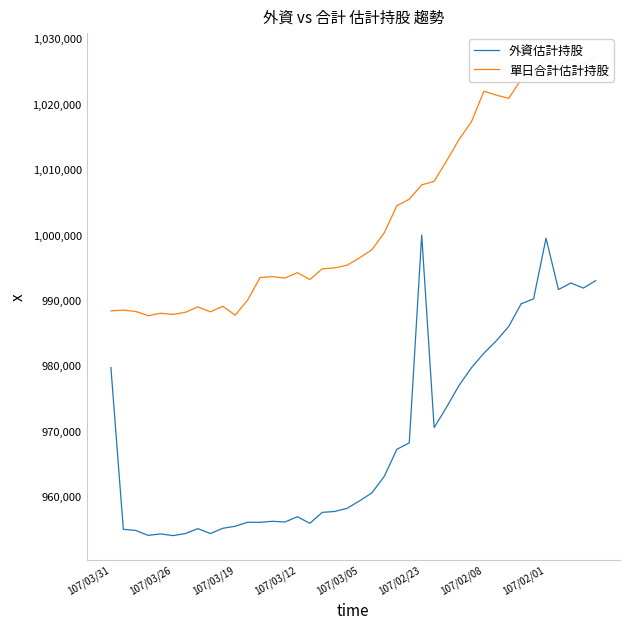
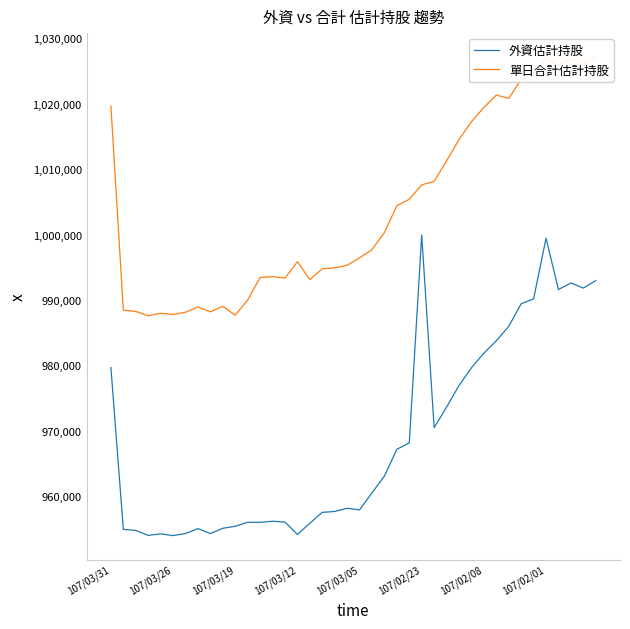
  {
    "外資估計持股": {
      "107/03/31": "980,000",
      "107/03/26": "954,000",
      "107/03/19": "955,000",
-     "107/03/12": "957,000",
-     "107/03/05": "959,000",
+     "107/03/12": "954,000",
+     "107/03/05": "958,000",
      "107/02/23": "1,000,000",
      "107/02/08": "982,000",
      "107/02/01": "999,000"
    },
    "單日合計估計持股": {
-     "107/03/31": "988,000",
+     "107/03/31": "1,020,000",
      "107/03/26": "988,000",
      "107/03/19": "988,000",
-     "107/03/12": "994,000",
+     "107/03/12": "996,000",
      "107/03/05": "996,000",
      "107/02/23": "1,008,000",
-     "107/02/08": "1,022,000"
+     "107/02/08": "1,019,000"
    }
  }
